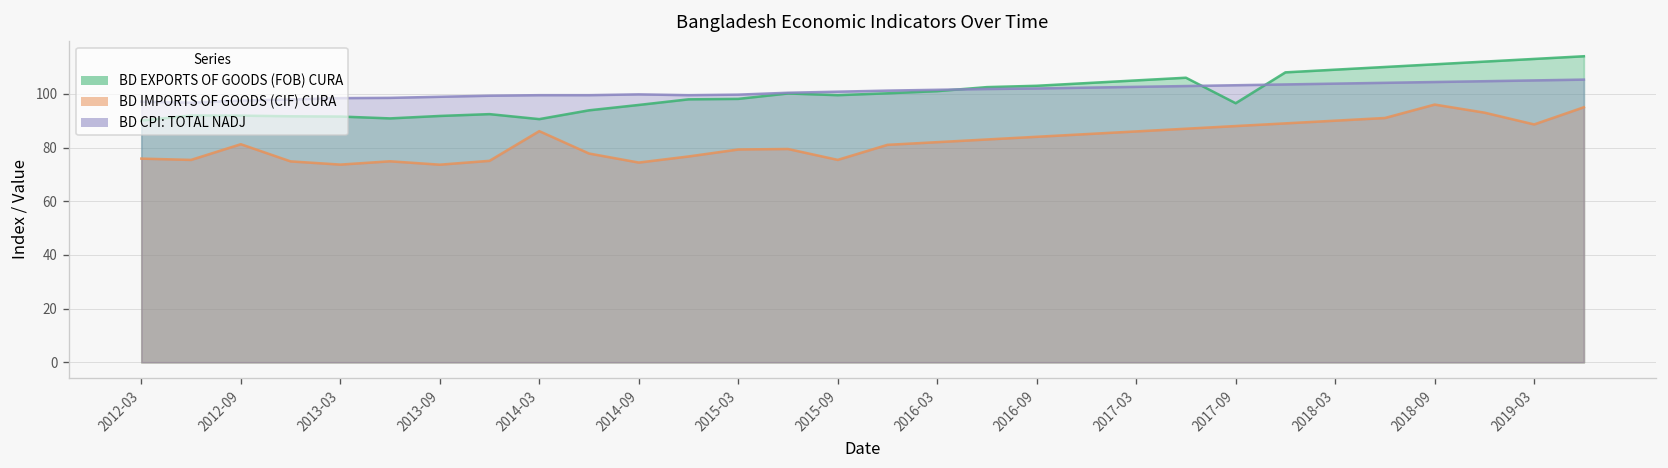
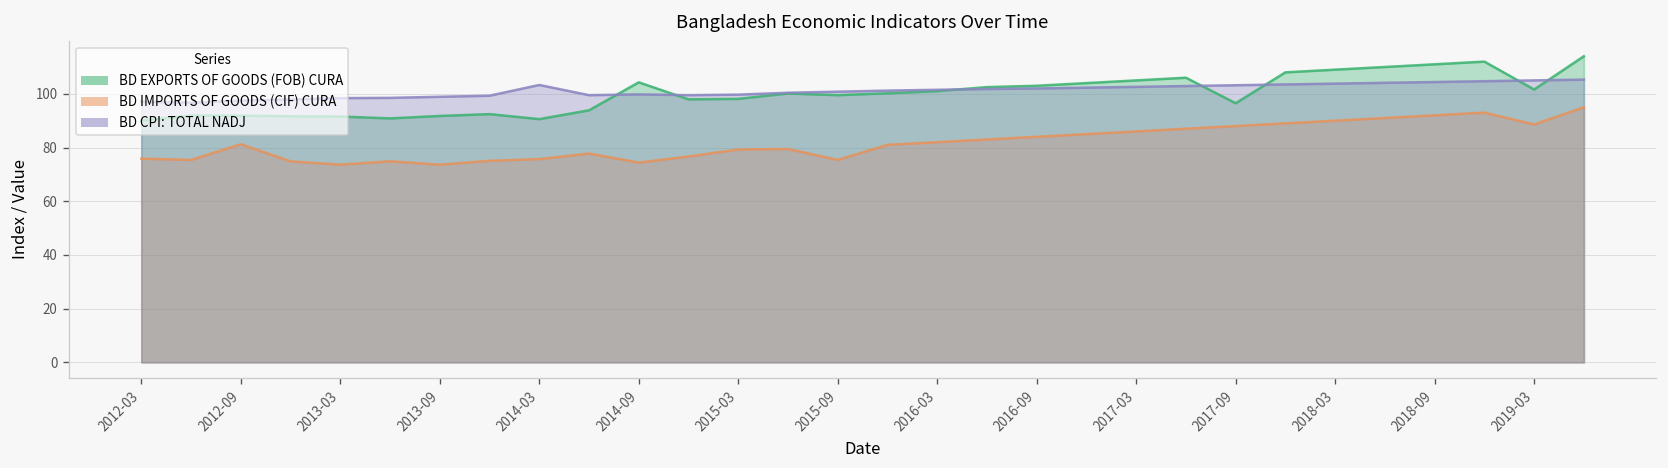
  {
    "BD EXPORTS OF GOODS (FOB) CURA": {
      "2013-09": 92,
      "2014-03": 91,
-     "2014-09": 96,
+     "2014-09": 104,
      "2015-03": 98,
      "2015-09": 100,
      "2017-03": 105,
      "2017-09": 97,
      "2018-03": 109,
      "2018-09": 111,
-     "2019-03": 113
+     "2019-03": 102
    },
    "BD IMPORTS OF GOODS (CIF) CURA": {
      "2012-03": 76,
      "2012-09": 81,
      "2013-03": 74,
      "2013-09": 74,
-     "2014-03": 86,
+     "2014-03": 76,
      "2014-09": 74,
      "2015-03": 79,
      "2015-09": 75,
      "2016-03": 82,
      "2016-09": 84,
      "2017-03": 86,
      "2017-09": 88,
      "2018-03": 90,
-     "2018-09": 96,
+     "2018-09": 92,
      "2019-03": 89
    },
    "BD CPI: TOTAL NADJ": {
      "2013-09": 99,
-     "2014-03": 100,
+     "2014-03": 103,
      "2014-09": 100,
      "2015-03": 100,
      "2015-09": 101,
      "2017-03": 103,
      "2017-09": 103,
      "2018-03": 104,
      "2018-09": 104,
      "2019-03": 105
    }
  }
